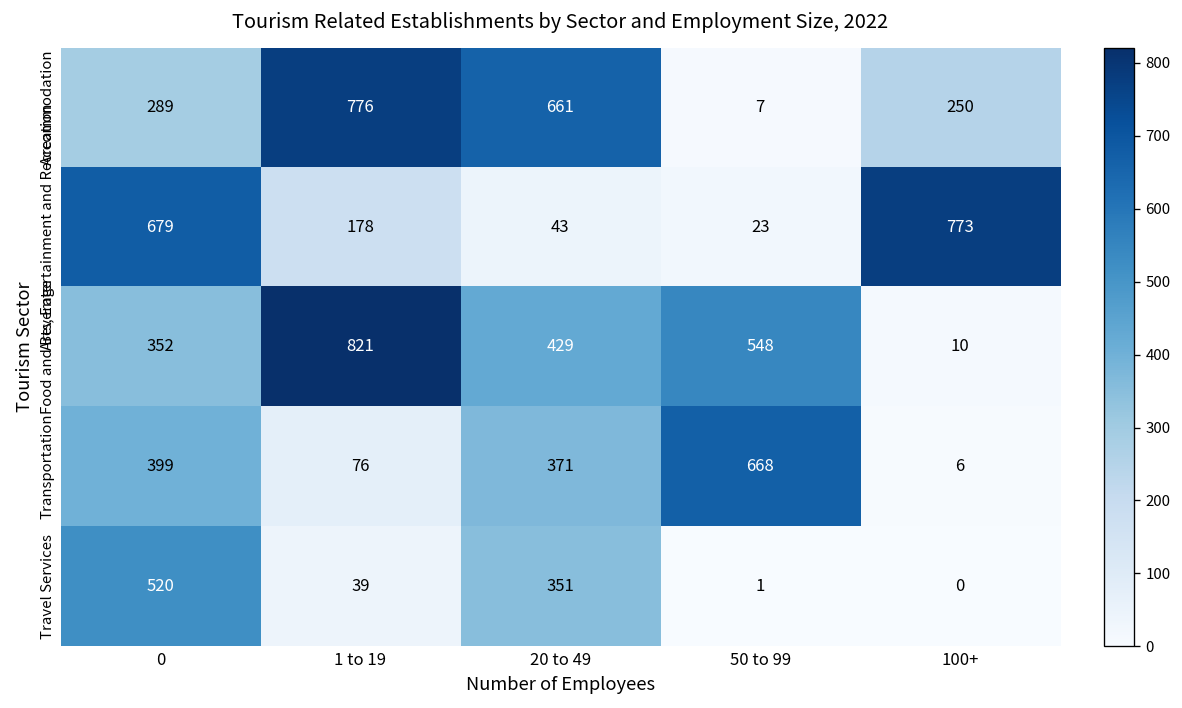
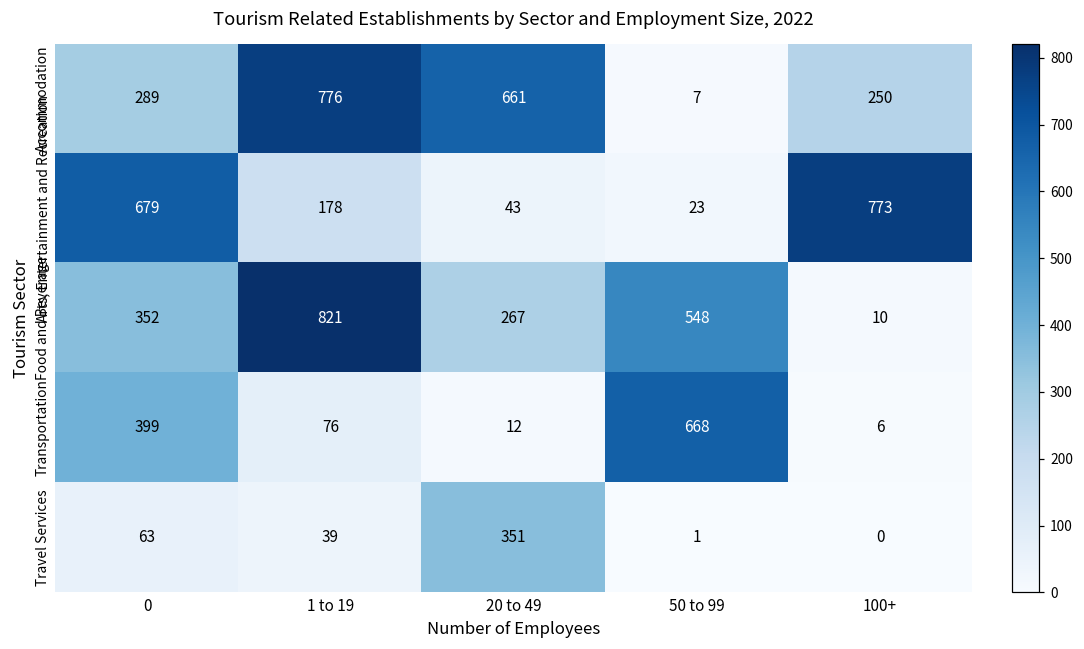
  {
    "Accommodation": {
      "0": 289,
      "1 to 19": 776,
      "20 to 49": 661,
      "50 to 99": 7,
      "100+": 250
    },
    "Arts, Entertainment and Recreation": {
      "0": 679,
      "1 to 19": 178,
      "20 to 49": 43,
      "50 to 99": 23,
      "100+": 773
    },
    "Food and Beverage": {
      "0": 352,
      "1 to 19": 821,
-     "20 to 49": 429,
+     "20 to 49": 267,
      "50 to 99": 548,
      "100+": 10
    },
    "Transportation": {
      "0": 399,
      "1 to 19": 76,
-     "20 to 49": 371,
+     "20 to 49": 12,
      "50 to 99": 668,
      "100+": 6
    },
    "Travel Services": {
-     "0": 520,
+     "0": 63,
      "1 to 19": 39,
      "20 to 49": 351,
      "50 to 99": 1,
      "100+": 0
    }
  }
